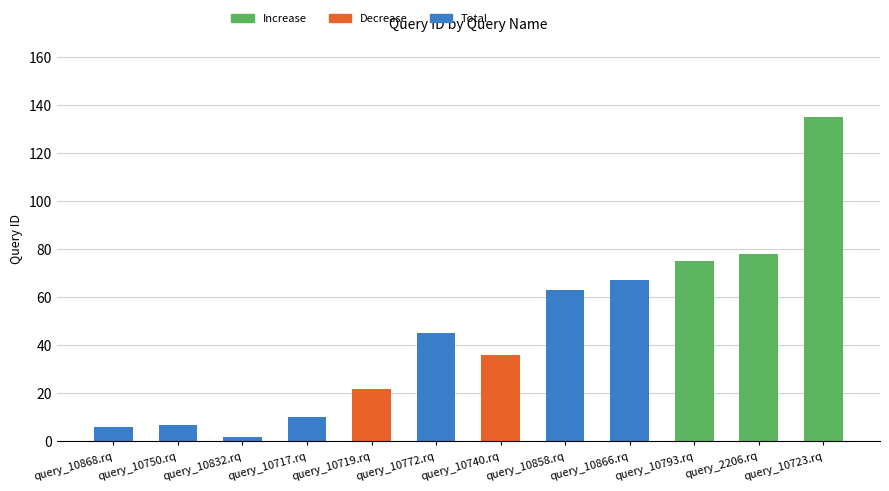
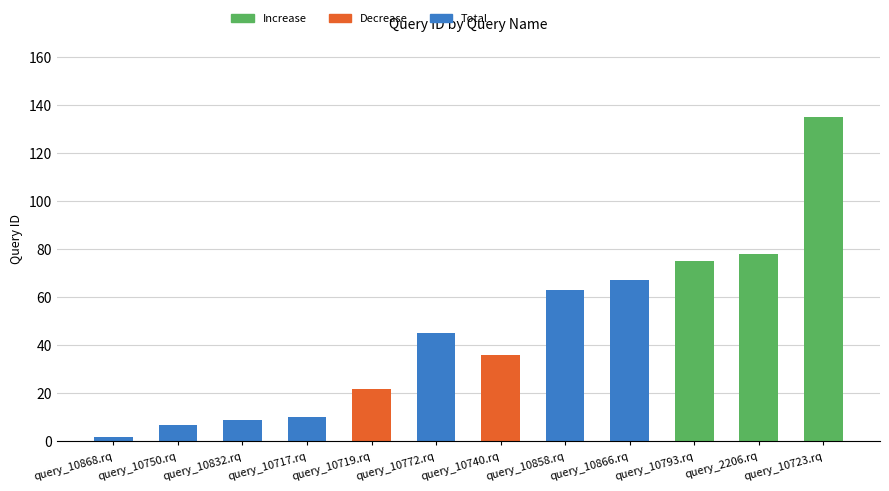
  {
-   "query_10868.rq": 6,
+   "query_10868.rq": 2,
    "query_10750.rq": 7,
-   "query_10832.rq": 2,
+   "query_10832.rq": 9,
    "query_10717.rq": 10,
    "query_10719.rq": 22,
    "query_10772.rq": 45,
    "query_10740.rq": 36,
    "query_10858.rq": 63,
    "query_10866.rq": 67,
    "query_10793.rq": 75,
    "query_2206.rq": 78,
    "query_10723.rq": 135
  }
